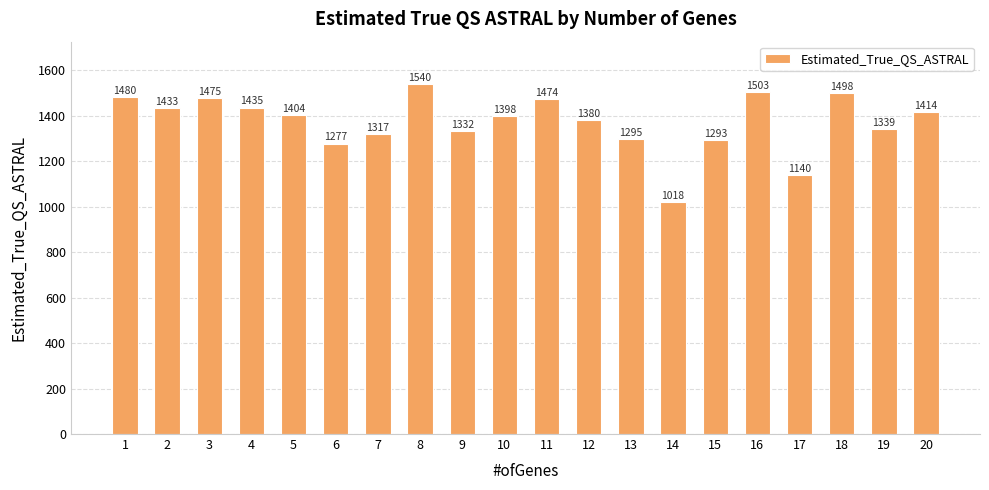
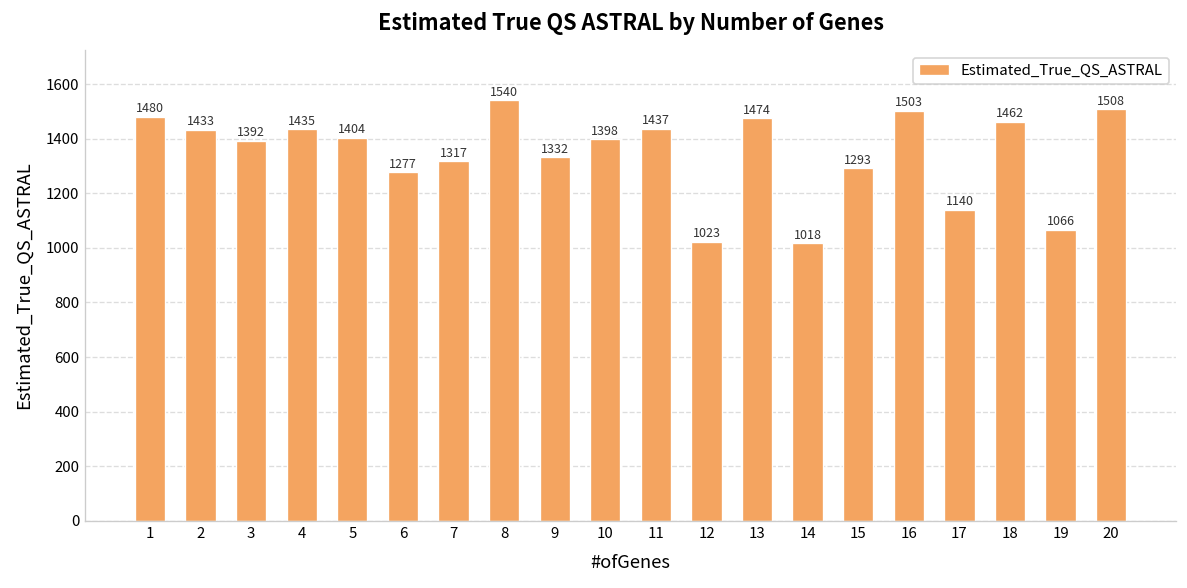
  {
    "1": 1480,
    "2": 1433,
-   "3": 1475,
+   "3": 1392,
    "4": 1435,
    "5": 1404,
    "6": 1277,
    "7": 1317,
    "8": 1540,
    "9": 1332,
    "10": 1398,
-   "11": 1474,
-   "12": 1380,
-   "13": 1295,
+   "11": 1437,
+   "12": 1023,
+   "13": 1474,
    "14": 1018,
    "15": 1293,
    "16": 1503,
    "17": 1140,
-   "18": 1498,
-   "19": 1339,
-   "20": 1414
+   "18": 1462,
+   "19": 1066,
+   "20": 1508
  }
